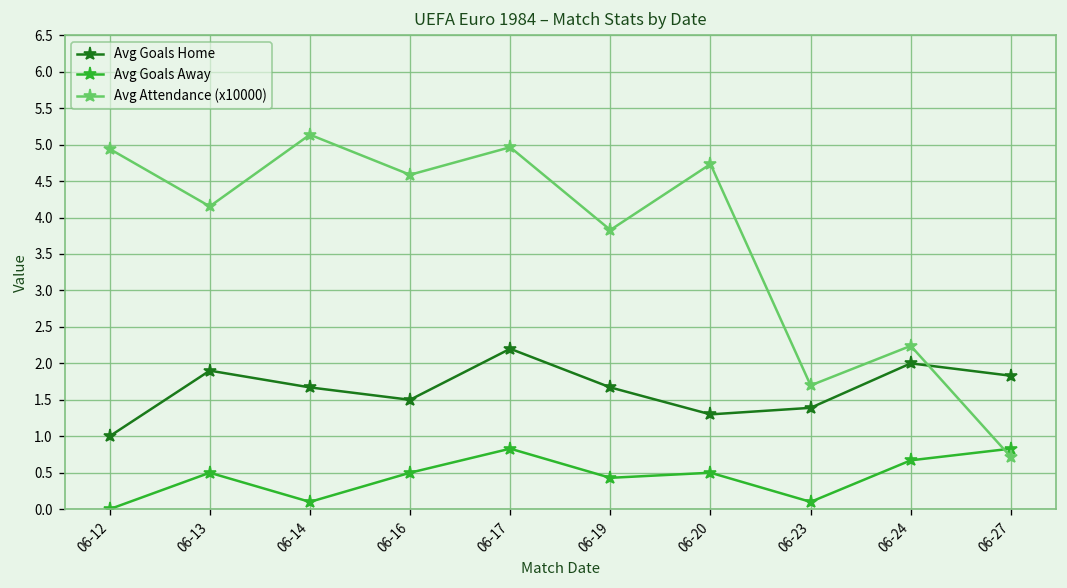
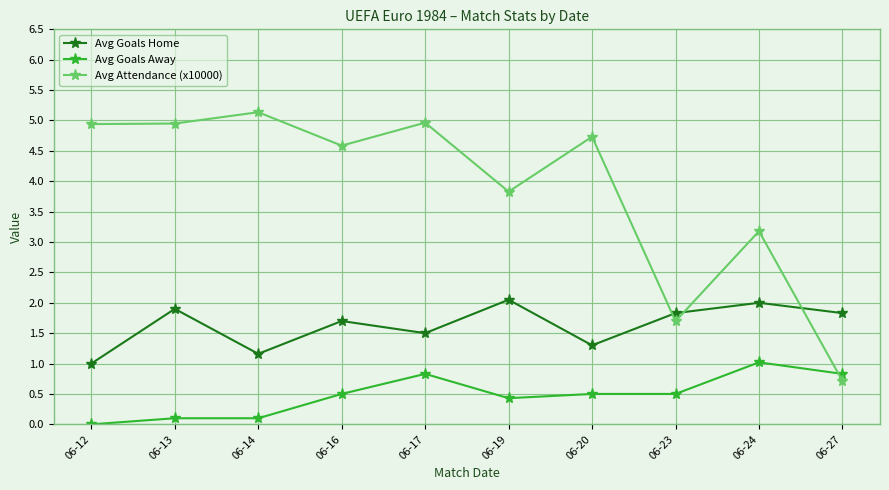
  {
    "Avg Goals Home": {
      "06-12": 1.0,
      "06-13": 1.9,
-     "06-14": 1.7,
-     "06-16": 1.5,
-     "06-17": 2.2,
-     "06-19": 1.7,
+     "06-14": 1.2,
+     "06-16": 1.7,
+     "06-17": 1.5,
+     "06-19": 2.1,
      "06-20": 1.3,
-     "06-23": 1.4,
+     "06-23": 1.8,
      "06-24": 2.0,
      "06-27": 1.8
    },
    "Avg Goals Away": {
      "06-12": 0.0,
-     "06-13": 0.5,
+     "06-13": 0.1,
      "06-14": 0.1,
      "06-16": 0.5,
      "06-17": 0.8,
      "06-19": 0.4,
      "06-20": 0.5,
-     "06-23": 0.1,
-     "06-24": 0.7,
+     "06-23": 0.5,
+     "06-24": 1.0,
      "06-27": 0.8
    },
    "Avg Attendance (x10000)": {
      "06-12": 4.9,
-     "06-13": 4.2,
+     "06-13": 4.9,
      "06-14": 5.1,
      "06-16": 4.6,
      "06-17": 5.0,
      "06-19": 3.8,
      "06-20": 4.7,
      "06-23": 1.7,
-     "06-24": 2.2,
+     "06-24": 3.2,
      "06-27": 0.7
    }
  }
